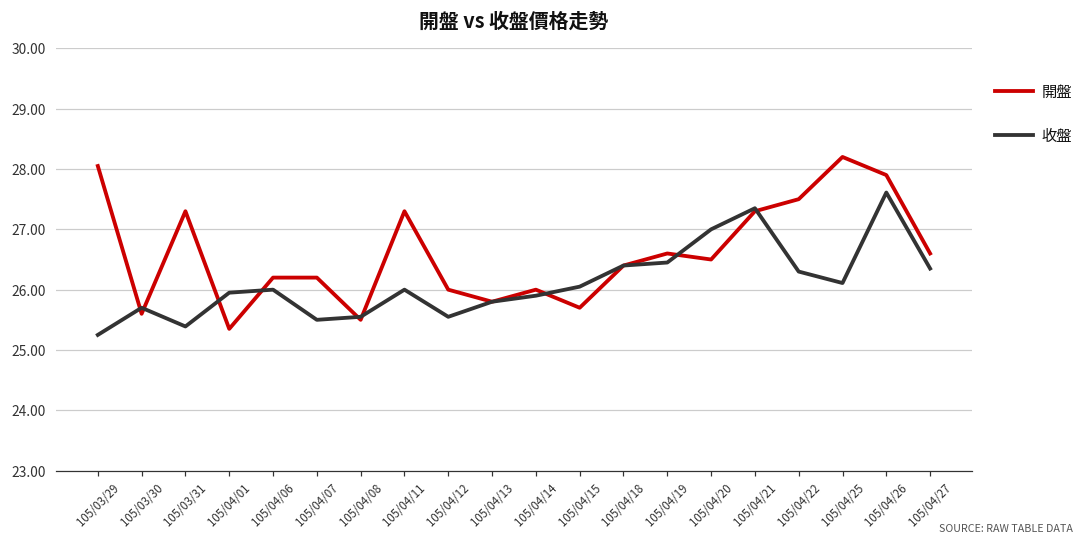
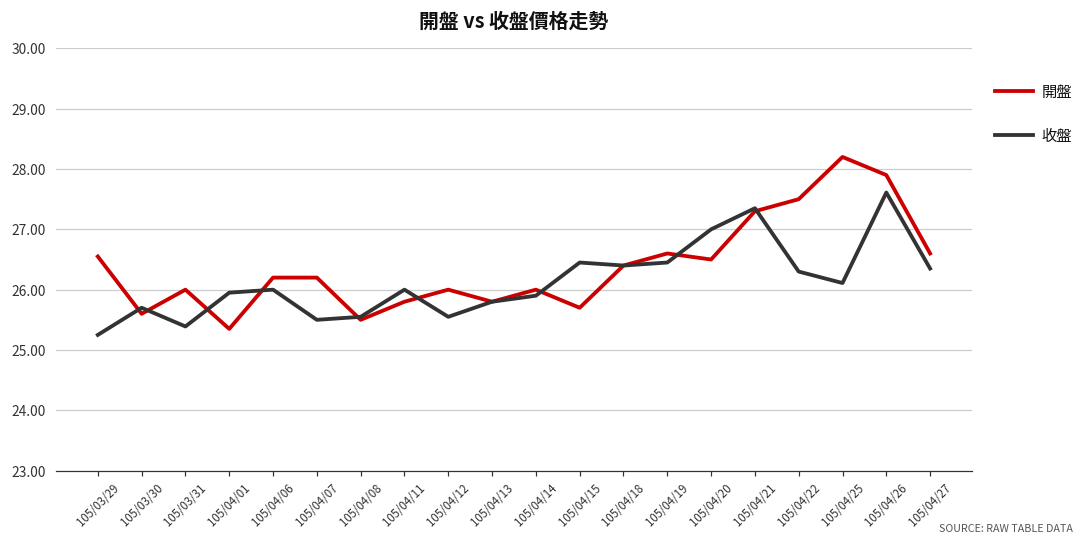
  {
    "開盤": {
-     "105/03/29": 28.1,
+     "105/03/29": 26.6,
      "105/03/30": 25.6,
-     "105/03/31": 27.3,
+     "105/03/31": 26.0,
      "105/04/01": 25.4,
      "105/04/06": 26.2,
      "105/04/07": 26.2,
      "105/04/08": 25.5,
-     "105/04/11": 27.3,
+     "105/04/11": 25.8,
      "105/04/12": 26.0,
      "105/04/14": 26.0,
      "105/04/15": 25.7,
      "105/04/19": 26.6,
      "105/04/20": 26.5,
      "105/04/21": 27.3,
      "105/04/22": 27.5,
      "105/04/25": 28.2,
      "105/04/26": 27.9,
      "105/04/27": 26.6
    },
    "收盤": {
      "105/03/29": 25.3,
      "105/03/30": 25.7,
      "105/03/31": 25.4,
      "105/04/01": 26.0,
      "105/04/06": 26.0,
      "105/04/07": 25.5,
      "105/04/08": 25.6,
      "105/04/11": 26.0,
      "105/04/12": 25.6,
      "105/04/14": 25.9,
-     "105/04/15": 26.1,
+     "105/04/15": 26.5,
      "105/04/19": 26.5,
      "105/04/20": 27.0,
      "105/04/21": 27.4,
      "105/04/22": 26.3,
      "105/04/25": 26.1,
      "105/04/26": 27.6,
      "105/04/27": 26.4
    }
  }
